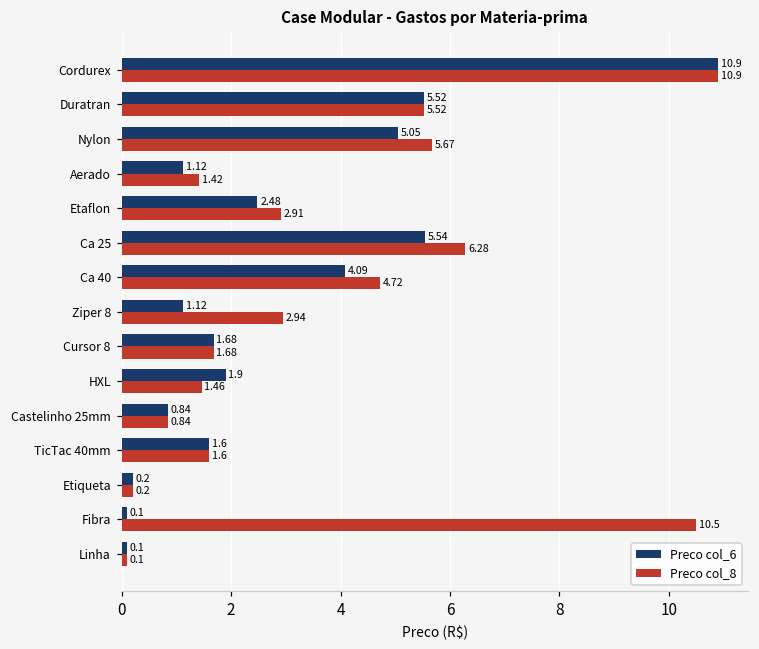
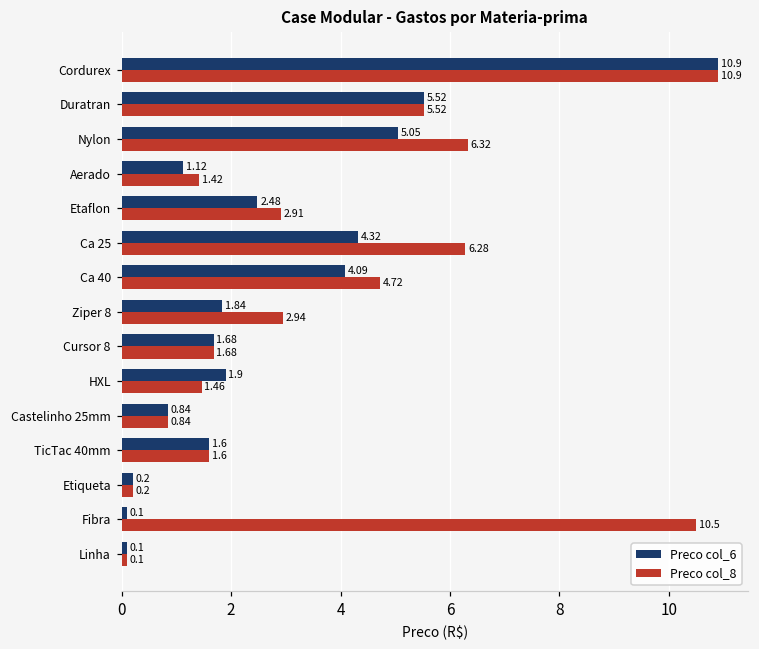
  {
    "Preco col_6": {
      "Cordurex": 10.9,
      "Duratran": 5.52,
      "Nylon": 5.05,
      "Aerado": 1.12,
      "Etaflon": 2.48,
-     "Ca 25": 5.54,
+     "Ca 25": 4.32,
      "Ca 40": 4.09,
-     "Ziper 8": 1.12,
+     "Ziper 8": 1.84,
      "Cursor 8": 1.68,
      "HXL": 1.9,
      "Castelinho 25mm": 0.84,
      "TicTac 40mm": 1.6,
      "Etiqueta": 0.2,
      "Fibra": 0.1,
      "Linha": 0.1
    },
    "Preco col_8": {
      "Cordurex": 10.9,
      "Duratran": 5.52,
-     "Nylon": 5.67,
+     "Nylon": 6.32,
      "Aerado": 1.42,
      "Etaflon": 2.91,
      "Ca 25": 6.28,
      "Ca 40": 4.72,
      "Ziper 8": 2.94,
      "Cursor 8": 1.68,
      "HXL": 1.46,
      "Castelinho 25mm": 0.84,
      "TicTac 40mm": 1.6,
      "Etiqueta": 0.2,
      "Fibra": 10.5,
      "Linha": 0.1
    }
  }
